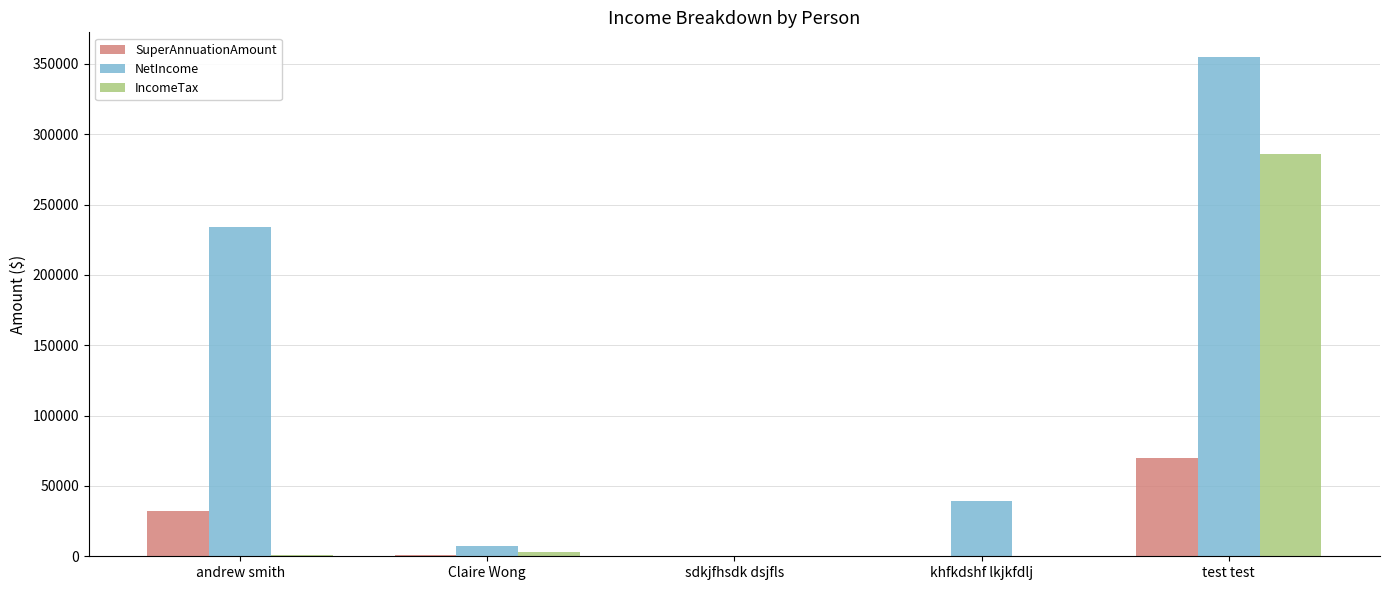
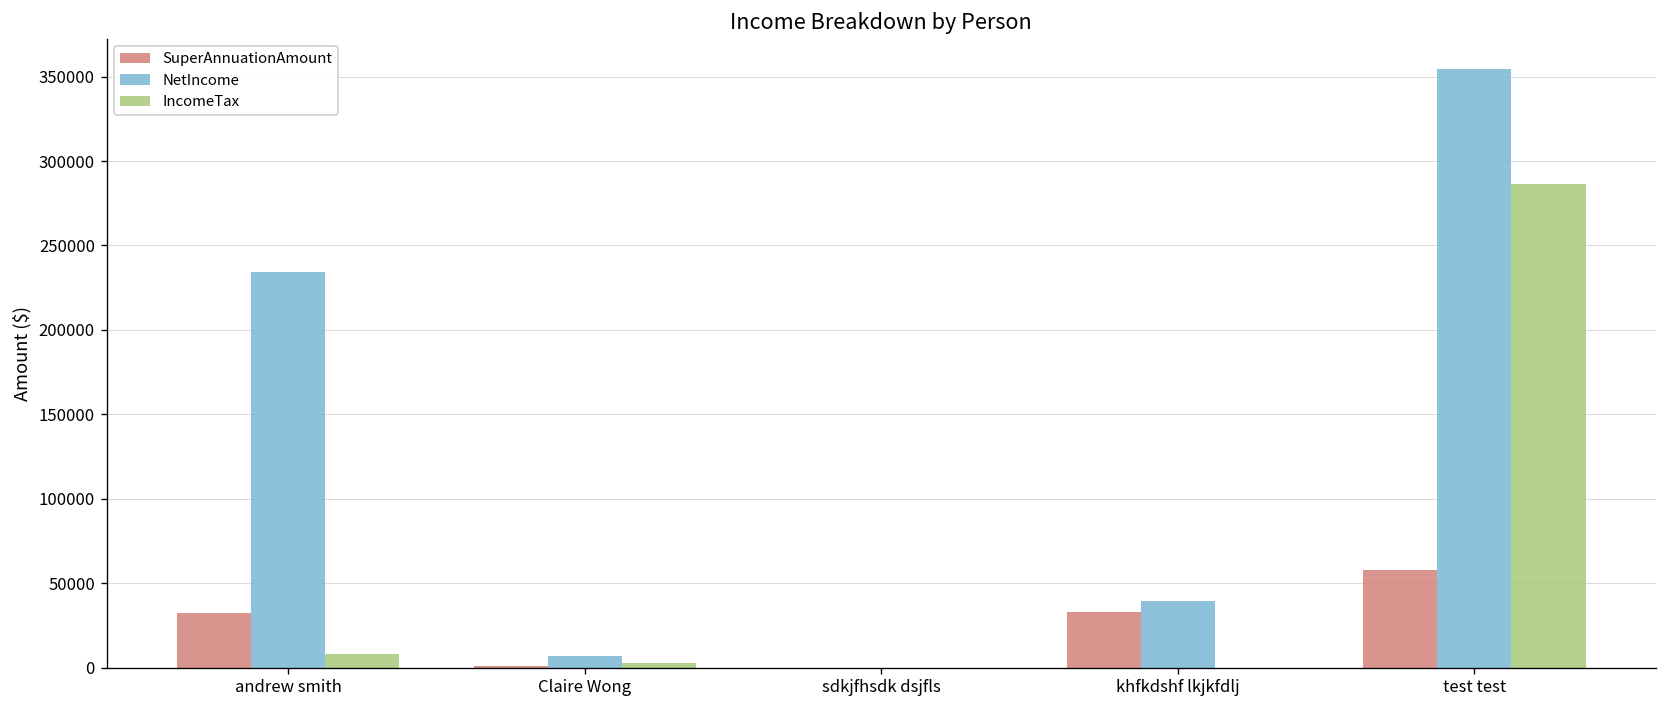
  {
    "SuperAnnuationAmount": {
      "andrew smith": 32000,
      "sdkjfhsdk dsjfls": 0,
-     "khfkdshf lkjkfdlj": 0,
-     "test test": 70000
+     "khfkdshf lkjkfdlj": 33000,
+     "test test": 58000
    },
    "NetIncome": {
      "andrew smith": 234000,
      "Claire Wong": 7000,
      "sdkjfhsdk dsjfls": 0,
      "khfkdshf lkjkfdlj": 39000,
      "test test": 355000
    },
    "IncomeTax": {
-     "andrew smith": 1000,
+     "andrew smith": 8000,
      "Claire Wong": 3000,
      "sdkjfhsdk dsjfls": 0,
      "khfkdshf lkjkfdlj": 0,
      "test test": 286000
    }
  }
